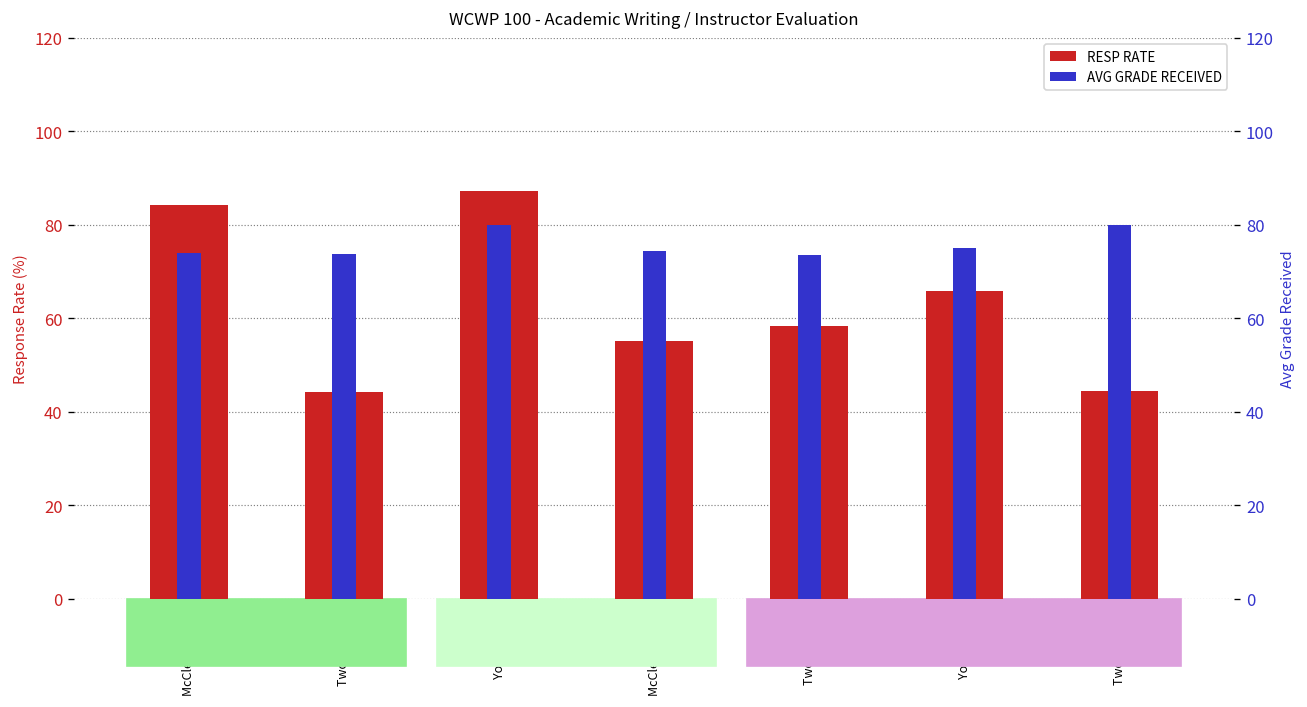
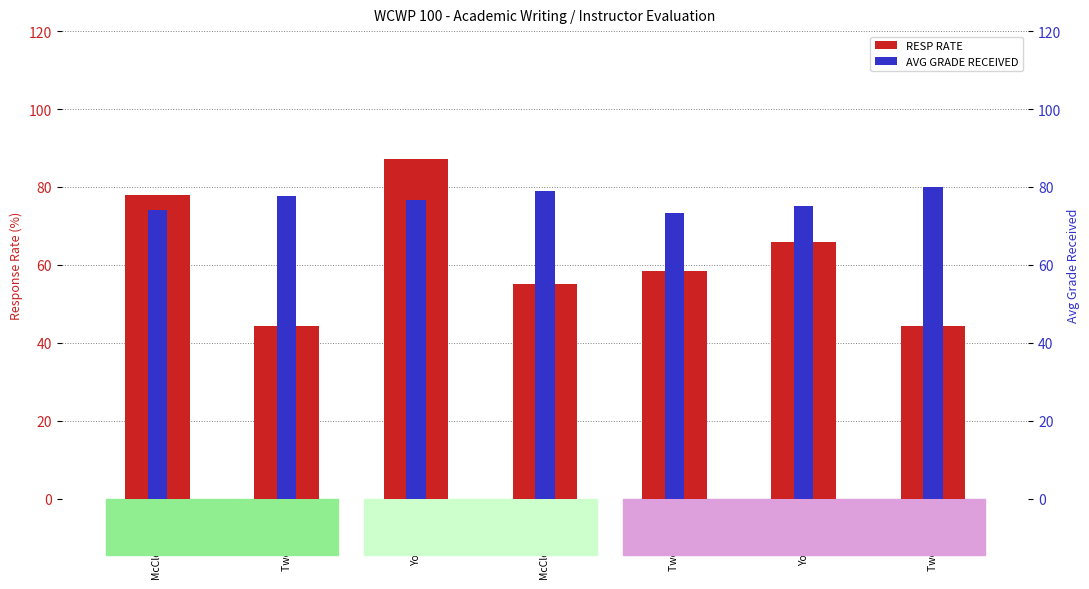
  {
    "RESP RATE": {
-     "McCleary WI24": 84,
+     "McCleary WI24": 78,
      "Twohig WI24": 44,
      "Young WI24": 87,
      "McCleary FA23": 55,
      "Twohig FA23": 58,
      "Young FA23": 66,
      "Twohig S123": 44
    },
    "AVG GRADE RECEIVED": {
      "McCleary WI24": 74,
-     "Twohig WI24": 74,
-     "Young WI24": 80,
-     "McCleary FA23": 74,
+     "Twohig WI24": 78,
+     "Young WI24": 77,
+     "McCleary FA23": 79,
      "Twohig FA23": 73,
      "Young FA23": 75,
      "Twohig S123": 80
    }
  }
